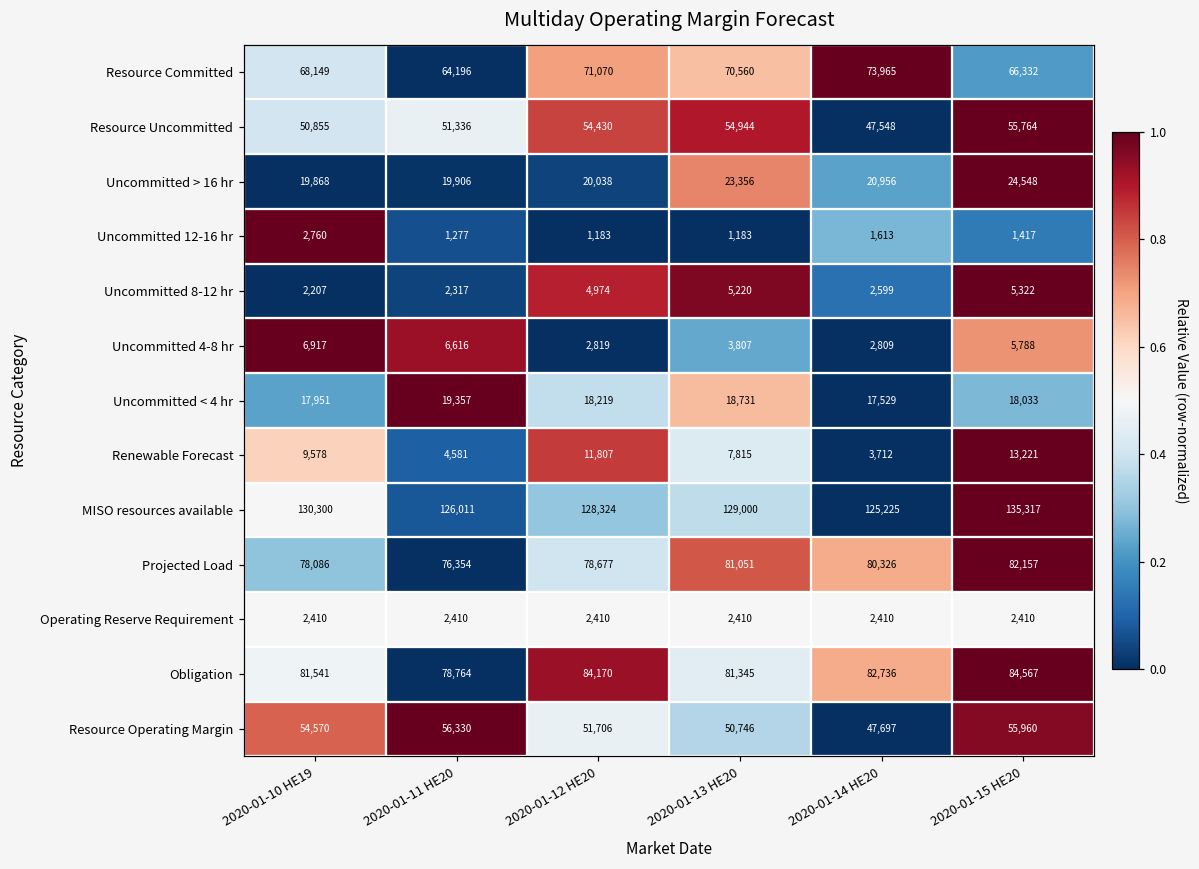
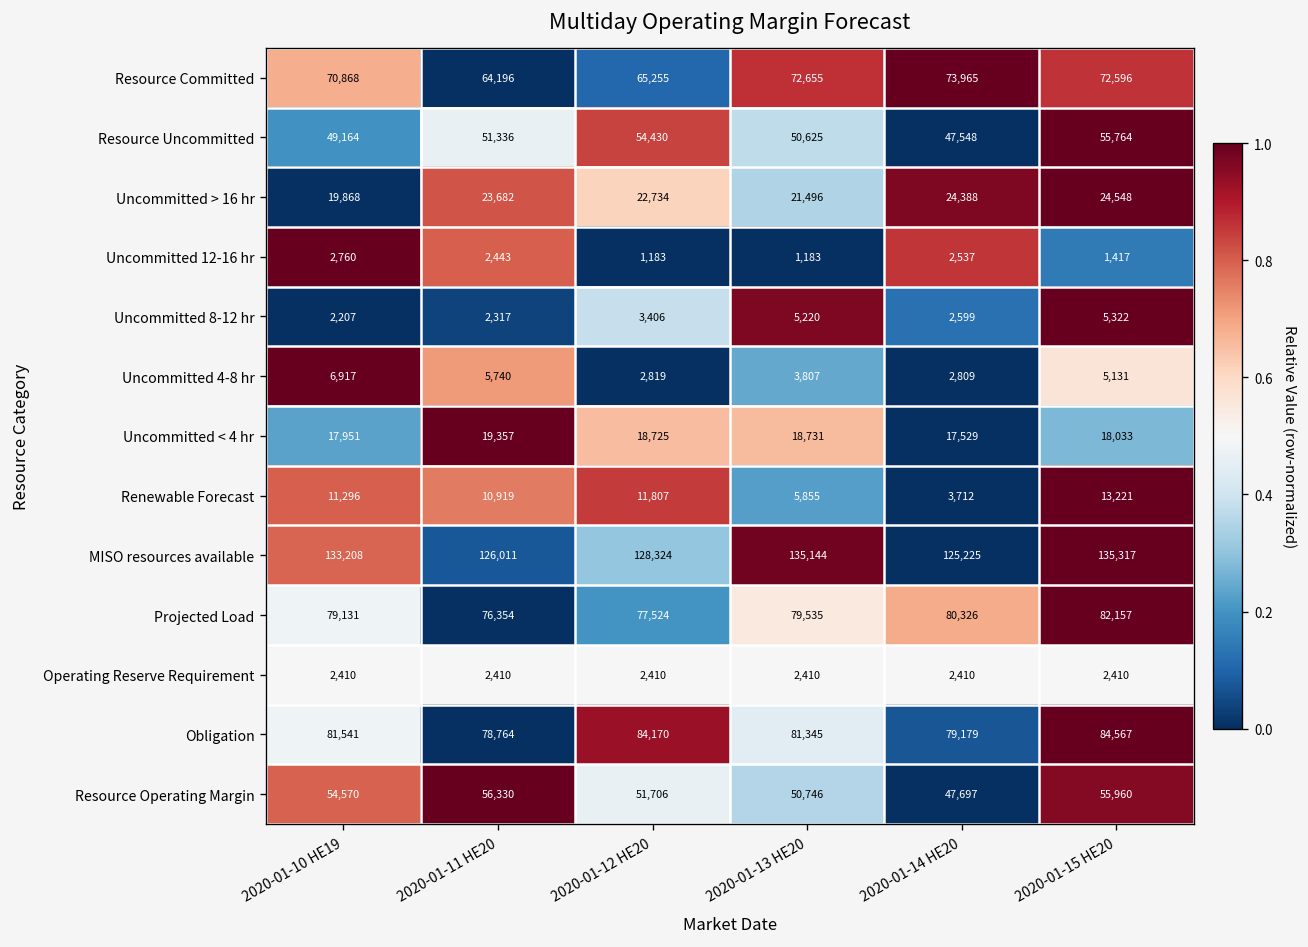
  {
    "Resource Committed": {
-     "2020-01-10 HE19": "68,149",
+     "2020-01-10 HE19": "70,868",
      "2020-01-11 HE20": "64,196",
-     "2020-01-12 HE20": "71,070",
-     "2020-01-13 HE20": "70,560",
+     "2020-01-12 HE20": "65,255",
+     "2020-01-13 HE20": "72,655",
      "2020-01-14 HE20": "73,965",
-     "2020-01-15 HE20": "66,332"
+     "2020-01-15 HE20": "72,596"
    },
    "Resource Uncommitted": {
-     "2020-01-10 HE19": "50,855",
+     "2020-01-10 HE19": "49,164",
      "2020-01-11 HE20": "51,336",
      "2020-01-12 HE20": "54,430",
-     "2020-01-13 HE20": "54,944",
+     "2020-01-13 HE20": "50,625",
      "2020-01-14 HE20": "47,548",
      "2020-01-15 HE20": "55,764"
    },
    "Uncommitted > 16 hr": {
      "2020-01-10 HE19": "19,868",
-     "2020-01-11 HE20": "19,906",
-     "2020-01-12 HE20": "20,038",
-     "2020-01-13 HE20": "23,356",
-     "2020-01-14 HE20": "20,956",
+     "2020-01-11 HE20": "23,682",
+     "2020-01-12 HE20": "22,734",
+     "2020-01-13 HE20": "21,496",
+     "2020-01-14 HE20": "24,388",
      "2020-01-15 HE20": "24,548"
    },
    "Uncommitted 12-16 hr": {
      "2020-01-10 HE19": "2,760",
-     "2020-01-11 HE20": "1,277",
+     "2020-01-11 HE20": "2,443",
      "2020-01-12 HE20": "1,183",
      "2020-01-13 HE20": "1,183",
-     "2020-01-14 HE20": "1,613",
+     "2020-01-14 HE20": "2,537",
      "2020-01-15 HE20": "1,417"
    },
    "Uncommitted 8-12 hr": {
      "2020-01-10 HE19": "2,207",
      "2020-01-11 HE20": "2,317",
-     "2020-01-12 HE20": "4,974",
+     "2020-01-12 HE20": "3,406",
      "2020-01-13 HE20": "5,220",
      "2020-01-14 HE20": "2,599",
      "2020-01-15 HE20": "5,322"
    },
    "Uncommitted 4-8 hr": {
      "2020-01-10 HE19": "6,917",
-     "2020-01-11 HE20": "6,616",
+     "2020-01-11 HE20": "5,740",
      "2020-01-12 HE20": "2,819",
      "2020-01-13 HE20": "3,807",
      "2020-01-14 HE20": "2,809",
-     "2020-01-15 HE20": "5,788"
+     "2020-01-15 HE20": "5,131"
    },
    "Uncommitted < 4 hr": {
      "2020-01-10 HE19": "17,951",
      "2020-01-11 HE20": "19,357",
-     "2020-01-12 HE20": "18,219",
+     "2020-01-12 HE20": "18,725",
      "2020-01-13 HE20": "18,731",
      "2020-01-14 HE20": "17,529",
      "2020-01-15 HE20": "18,033"
    },
    "Renewable Forecast": {
-     "2020-01-10 HE19": "9,578",
-     "2020-01-11 HE20": "4,581",
+     "2020-01-10 HE19": "11,296",
+     "2020-01-11 HE20": "10,919",
      "2020-01-12 HE20": "11,807",
-     "2020-01-13 HE20": "7,815",
+     "2020-01-13 HE20": "5,855",
      "2020-01-14 HE20": "3,712",
      "2020-01-15 HE20": "13,221"
    },
    "MISO resources available": {
-     "2020-01-10 HE19": "130,300",
+     "2020-01-10 HE19": "133,208",
      "2020-01-11 HE20": "126,011",
      "2020-01-12 HE20": "128,324",
-     "2020-01-13 HE20": "129,000",
+     "2020-01-13 HE20": "135,144",
      "2020-01-14 HE20": "125,225",
      "2020-01-15 HE20": "135,317"
    },
    "Projected Load": {
-     "2020-01-10 HE19": "78,086",
+     "2020-01-10 HE19": "79,131",
      "2020-01-11 HE20": "76,354",
-     "2020-01-12 HE20": "78,677",
-     "2020-01-13 HE20": "81,051",
+     "2020-01-12 HE20": "77,524",
+     "2020-01-13 HE20": "79,535",
      "2020-01-14 HE20": "80,326",
      "2020-01-15 HE20": "82,157"
    },
    "Operating Reserve Requirement": {
      "2020-01-10 HE19": "2,410",
      "2020-01-11 HE20": "2,410",
      "2020-01-12 HE20": "2,410",
      "2020-01-13 HE20": "2,410",
      "2020-01-14 HE20": "2,410",
      "2020-01-15 HE20": "2,410"
    },
    "Obligation": {
      "2020-01-10 HE19": "81,541",
      "2020-01-11 HE20": "78,764",
      "2020-01-12 HE20": "84,170",
      "2020-01-13 HE20": "81,345",
-     "2020-01-14 HE20": "82,736",
+     "2020-01-14 HE20": "79,179",
      "2020-01-15 HE20": "84,567"
    },
    "Resource Operating Margin": {
      "2020-01-10 HE19": "54,570",
      "2020-01-11 HE20": "56,330",
      "2020-01-12 HE20": "51,706",
      "2020-01-13 HE20": "50,746",
      "2020-01-14 HE20": "47,697",
      "2020-01-15 HE20": "55,960"
    }
  }
